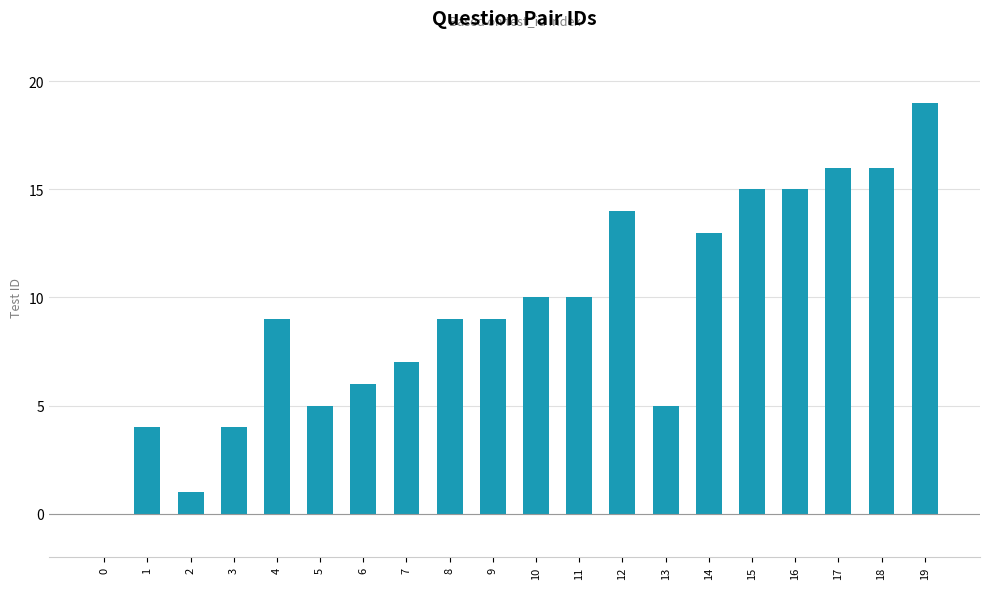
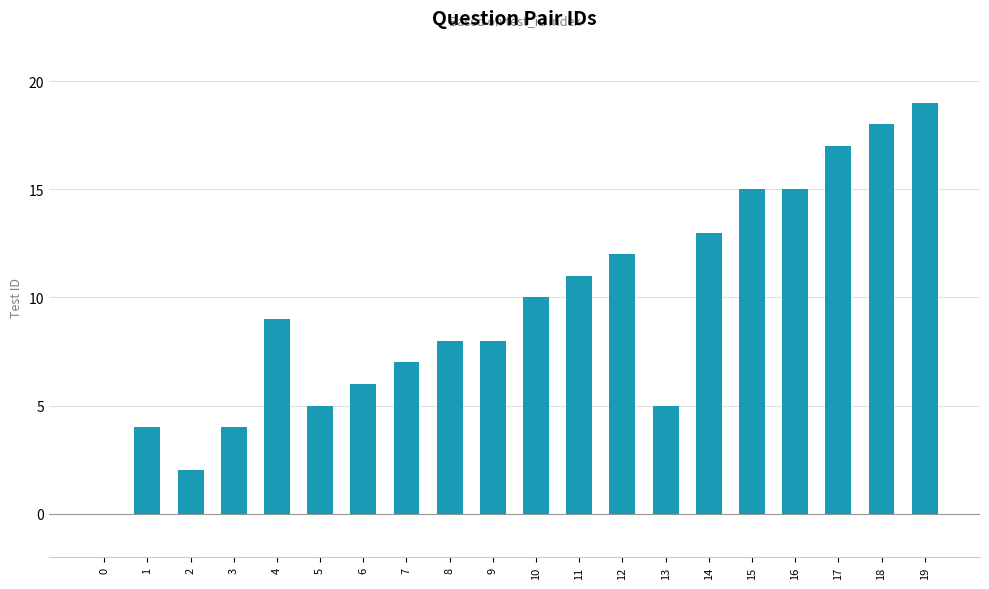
  {
    "0": 0,
    "1": 4,
-   "2": 1,
+   "2": 2,
    "3": 4,
    "4": 9,
    "5": 5,
    "6": 6,
    "7": 7,
-   "8": 9,
-   "9": 9,
+   "8": 8,
+   "9": 8,
    "10": 10,
-   "11": 10,
-   "12": 14,
+   "11": 11,
+   "12": 12,
    "13": 5,
    "14": 13,
    "15": 15,
    "16": 15,
-   "17": 16,
-   "18": 16,
+   "17": 17,
+   "18": 18,
    "19": 19
  }
